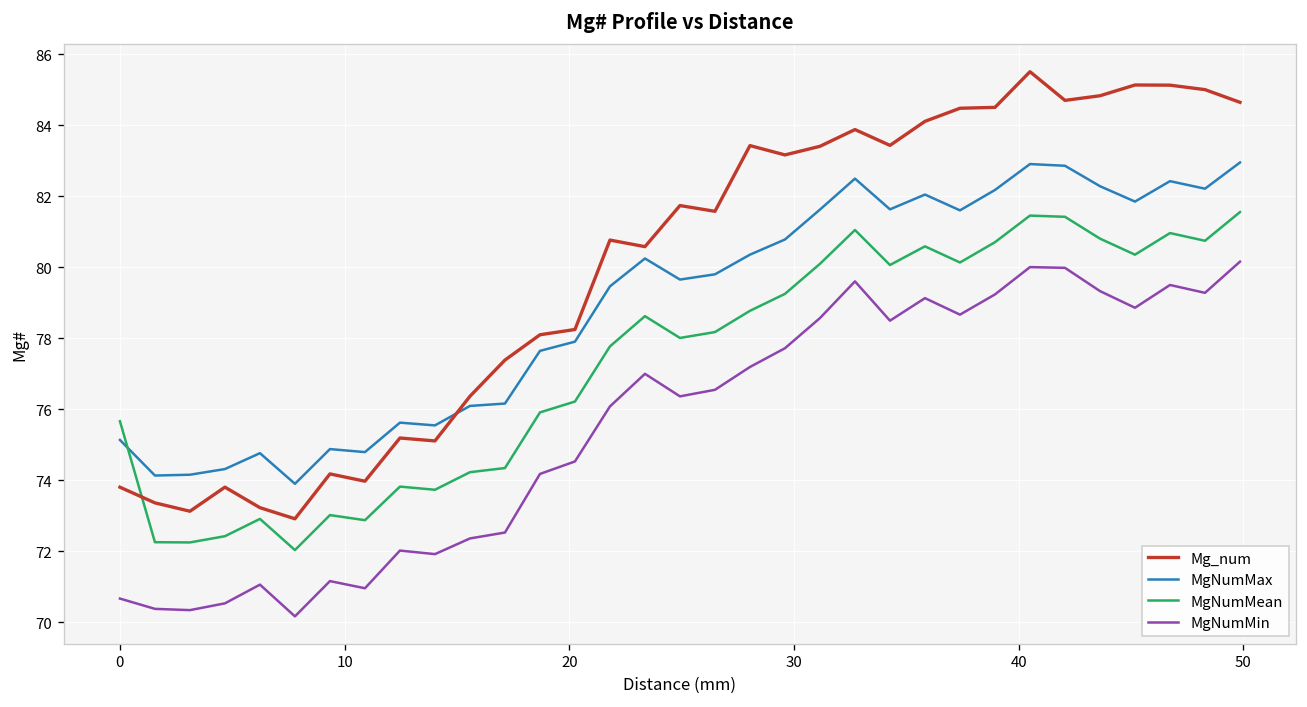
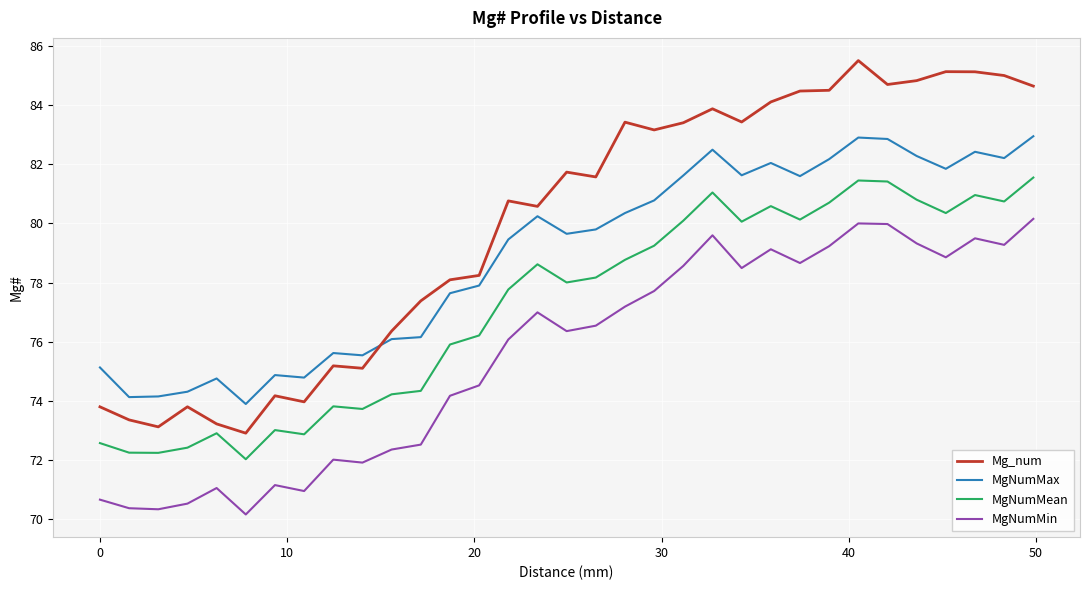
  {
    "Mg_num": {
      "0": 73.8
    },
    "MgNumMax": {
      "0": 75.1
    },
    "MgNumMean": {
-     "0": 75.7
+     "0": 72.6
    },
    "MgNumMin": {
      "0": 70.7
    }
  }
